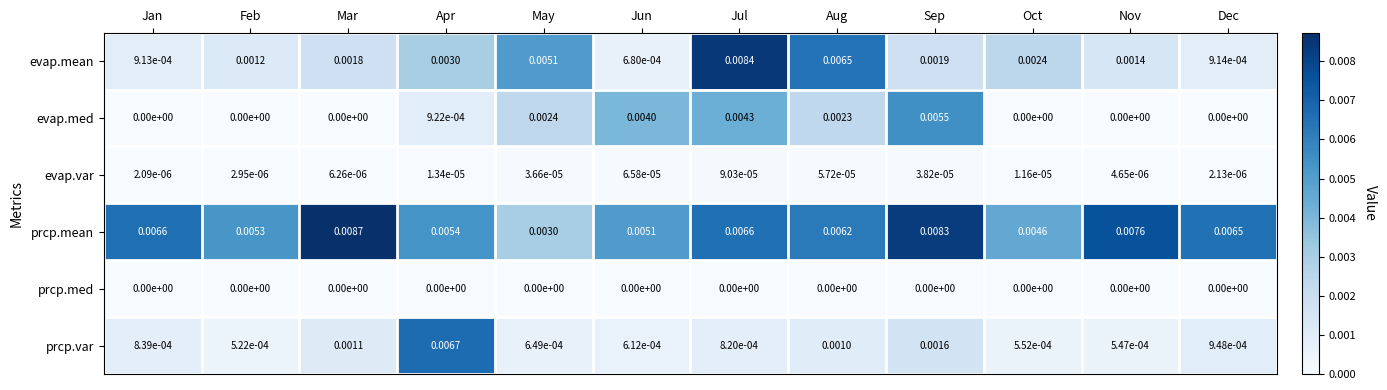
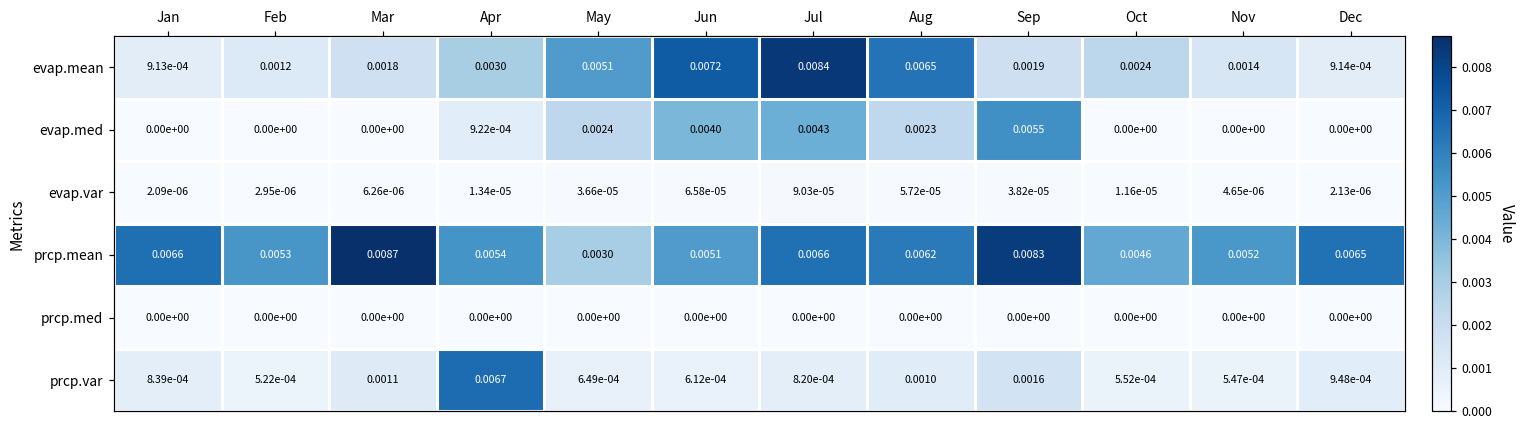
  {
    "evap.mean": {
      "Jan": "9.13e-04",
      "Feb": "0.0012",
      "Mar": "0.0018",
      "Apr": "0.0030",
      "May": "0.0051",
-     "Jun": "6.80e-04",
+     "Jun": "0.0072",
      "Jul": "0.0084",
      "Aug": "0.0065",
      "Sep": "0.0019",
      "Oct": "0.0024",
      "Nov": "0.0014",
      "Dec": "9.14e-04"
    },
    "evap.med": {
      "Jan": "0.00e+00",
      "Feb": "0.00e+00",
      "Mar": "0.00e+00",
      "Apr": "9.22e-04",
      "May": "0.0024",
      "Jun": "0.0040",
      "Jul": "0.0043",
      "Aug": "0.0023",
      "Sep": "0.0055",
      "Oct": "0.00e+00",
      "Nov": "0.00e+00",
      "Dec": "0.00e+00"
    },
    "evap.var": {
      "Jan": "2.09e-06",
      "Feb": "2.95e-06",
      "Mar": "6.26e-06",
      "Apr": "1.34e-05",
      "May": "3.66e-05",
      "Jun": "6.58e-05",
      "Jul": "9.03e-05",
      "Aug": "5.72e-05",
      "Sep": "3.82e-05",
      "Oct": "1.16e-05",
      "Nov": "4.65e-06",
      "Dec": "2.13e-06"
    },
    "prcp.mean": {
      "Jan": "0.0066",
      "Feb": "0.0053",
      "Mar": "0.0087",
      "Apr": "0.0054",
      "May": "0.0030",
      "Jun": "0.0051",
      "Jul": "0.0066",
      "Aug": "0.0062",
      "Sep": "0.0083",
      "Oct": "0.0046",
-     "Nov": "0.0076",
+     "Nov": "0.0052",
      "Dec": "0.0065"
    },
    "prcp.med": {
      "Jan": "0.00e+00",
      "Feb": "0.00e+00",
      "Mar": "0.00e+00",
      "Apr": "0.00e+00",
      "May": "0.00e+00",
      "Jun": "0.00e+00",
      "Jul": "0.00e+00",
      "Aug": "0.00e+00",
      "Sep": "0.00e+00",
      "Oct": "0.00e+00",
      "Nov": "0.00e+00",
      "Dec": "0.00e+00"
    },
    "prcp.var": {
      "Jan": "8.39e-04",
      "Feb": "5.22e-04",
      "Mar": "0.0011",
      "Apr": "0.0067",
      "May": "6.49e-04",
      "Jun": "6.12e-04",
      "Jul": "8.20e-04",
      "Aug": "0.0010",
      "Sep": "0.0016",
      "Oct": "5.52e-04",
      "Nov": "5.47e-04",
      "Dec": "9.48e-04"
    }
  }
